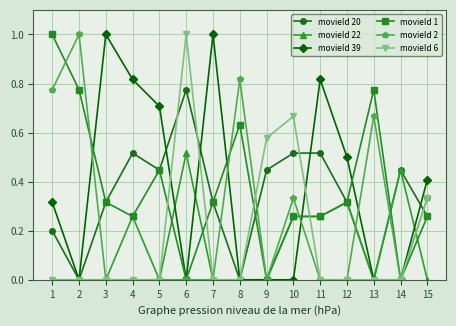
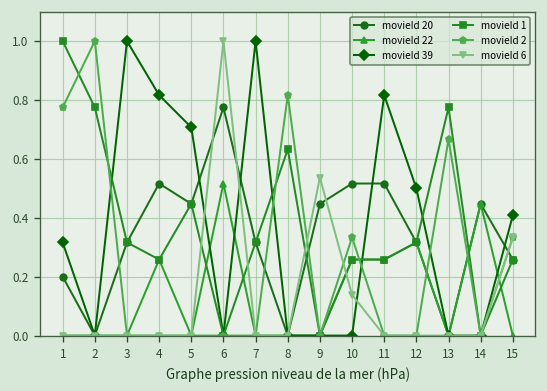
  {
    "movieId 6": {
      "6": 1.00,
-     "9": 0.58,
-     "10": 0.67
+     "9": 0.54,
+     "10": 0.14
    }
  }
